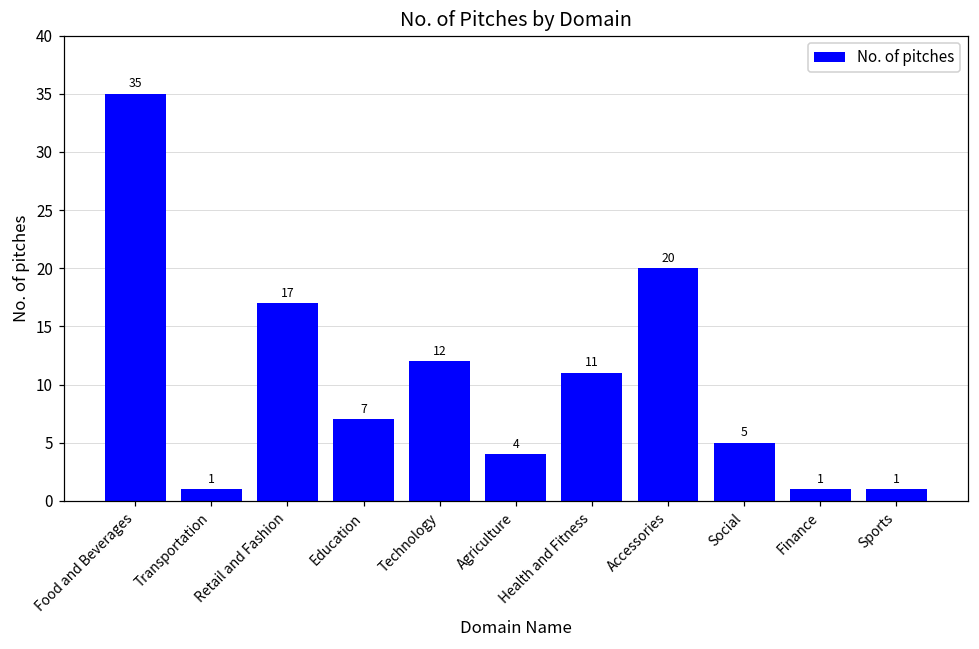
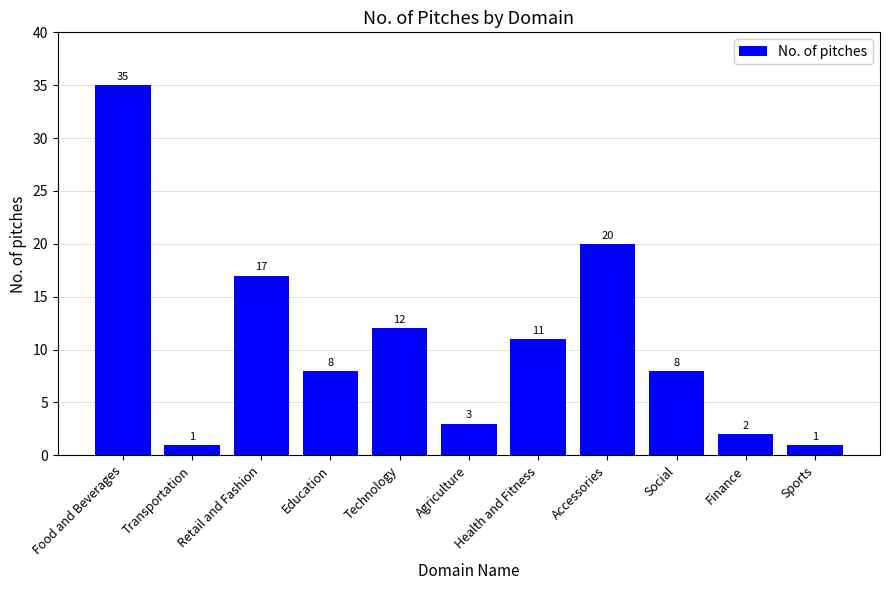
  {
    "Food and Beverages": 35,
    "Transportation": 1,
    "Retail and Fashion": 17,
-   "Education": 7,
+   "Education": 8,
    "Technology": 12,
-   "Agriculture": 4,
+   "Agriculture": 3,
    "Health and Fitness": 11,
    "Accessories": 20,
-   "Social": 5,
-   "Finance": 1,
+   "Social": 8,
+   "Finance": 2,
    "Sports": 1
  }
